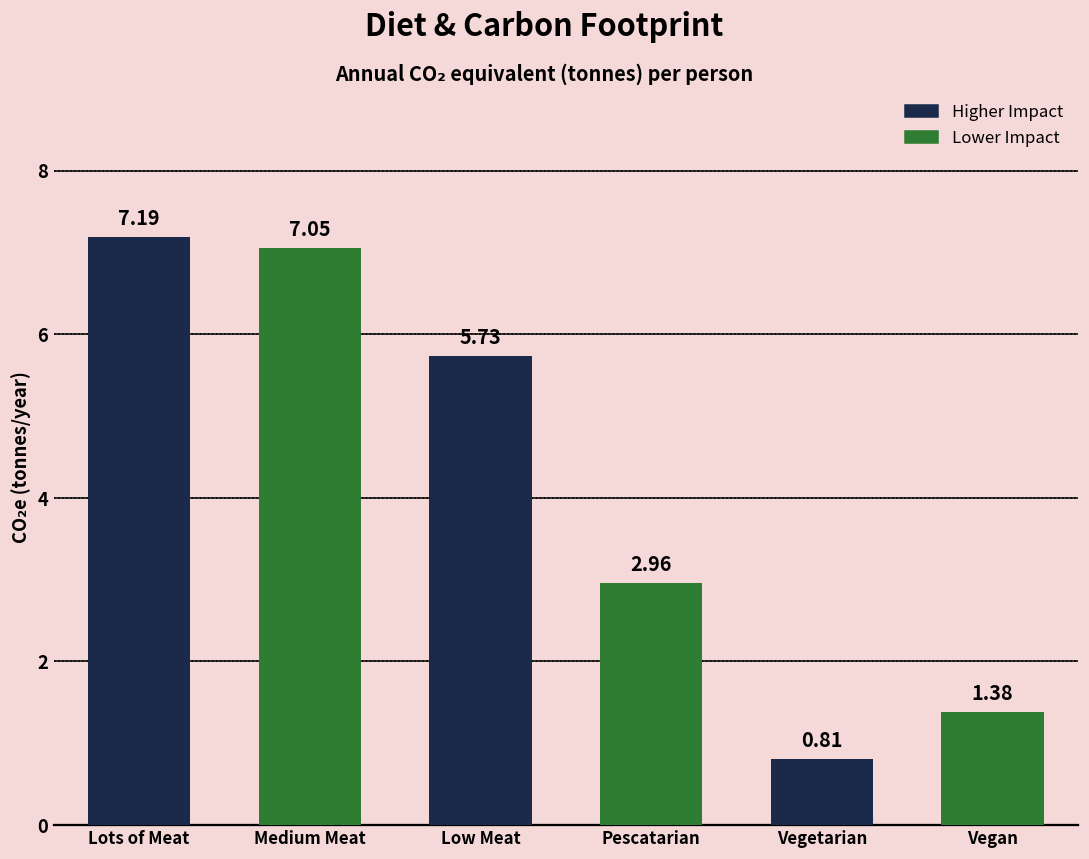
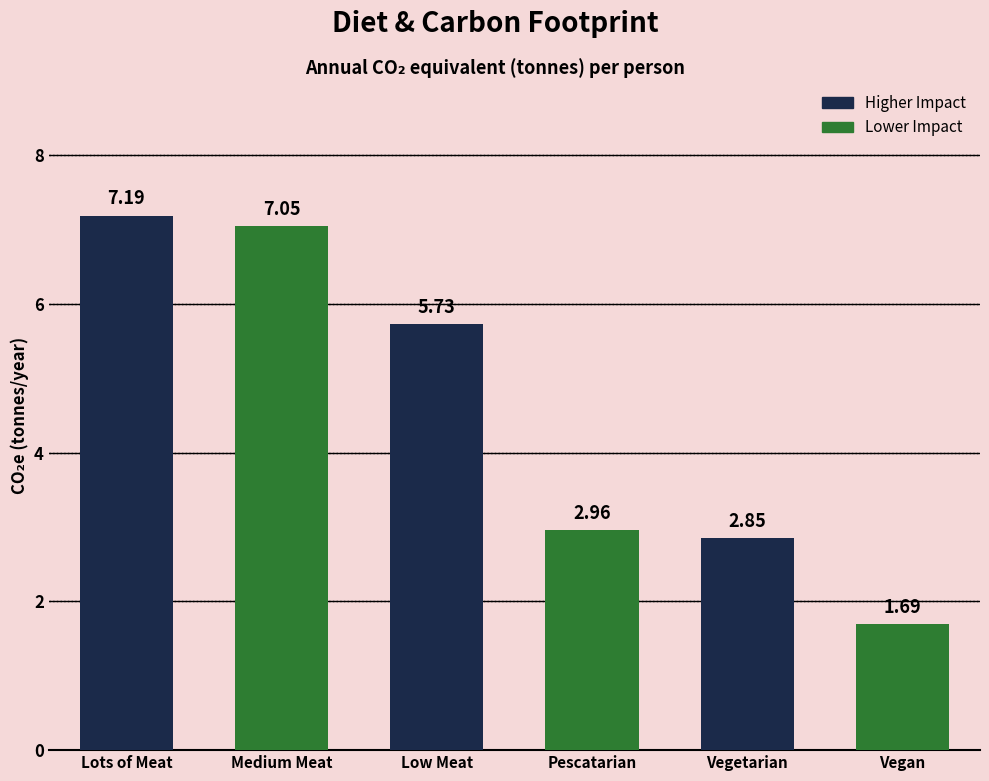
  {
    "Lots of Meat": 7.19,
    "Medium Meat": 7.05,
    "Low Meat": 5.73,
    "Pescatarian": 2.96,
-   "Vegetarian": 0.81,
-   "Vegan": 1.38
+   "Vegetarian": 2.85,
+   "Vegan": 1.69
  }
